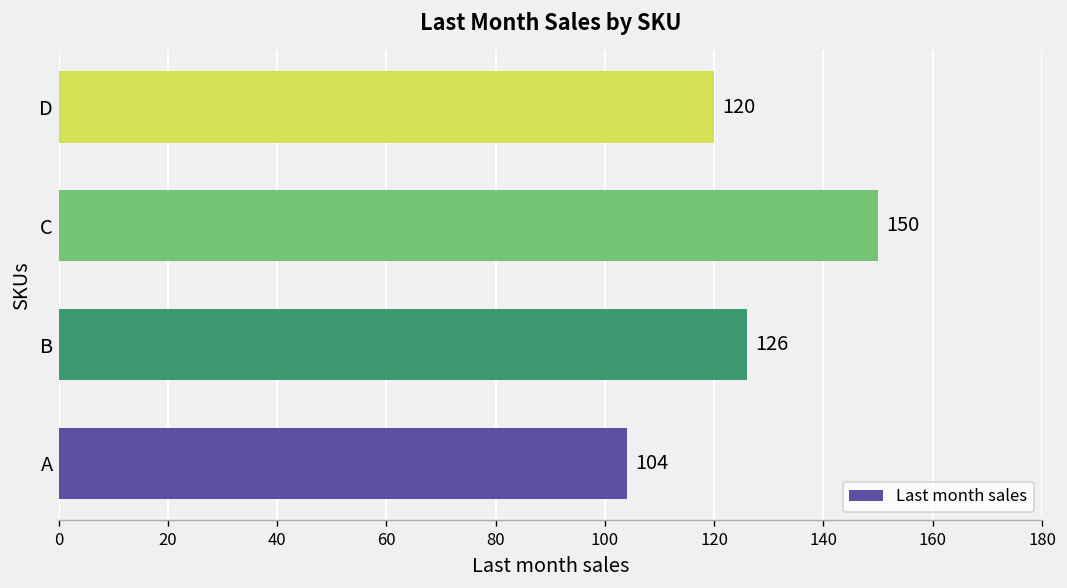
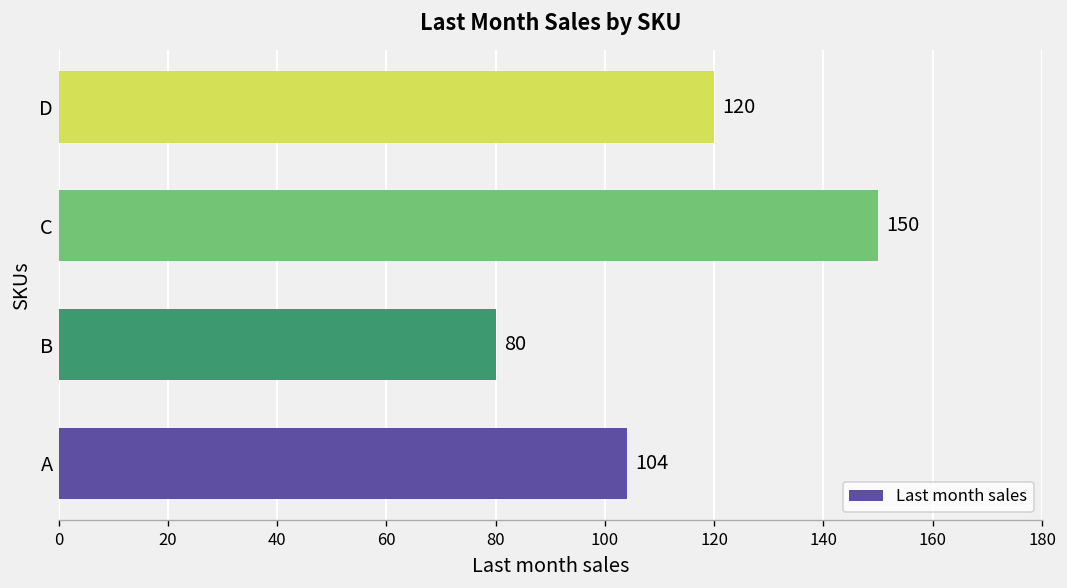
  {
    "D": 120,
    "C": 150,
-   "B": 126,
+   "B": 80,
    "A": 104
  }
